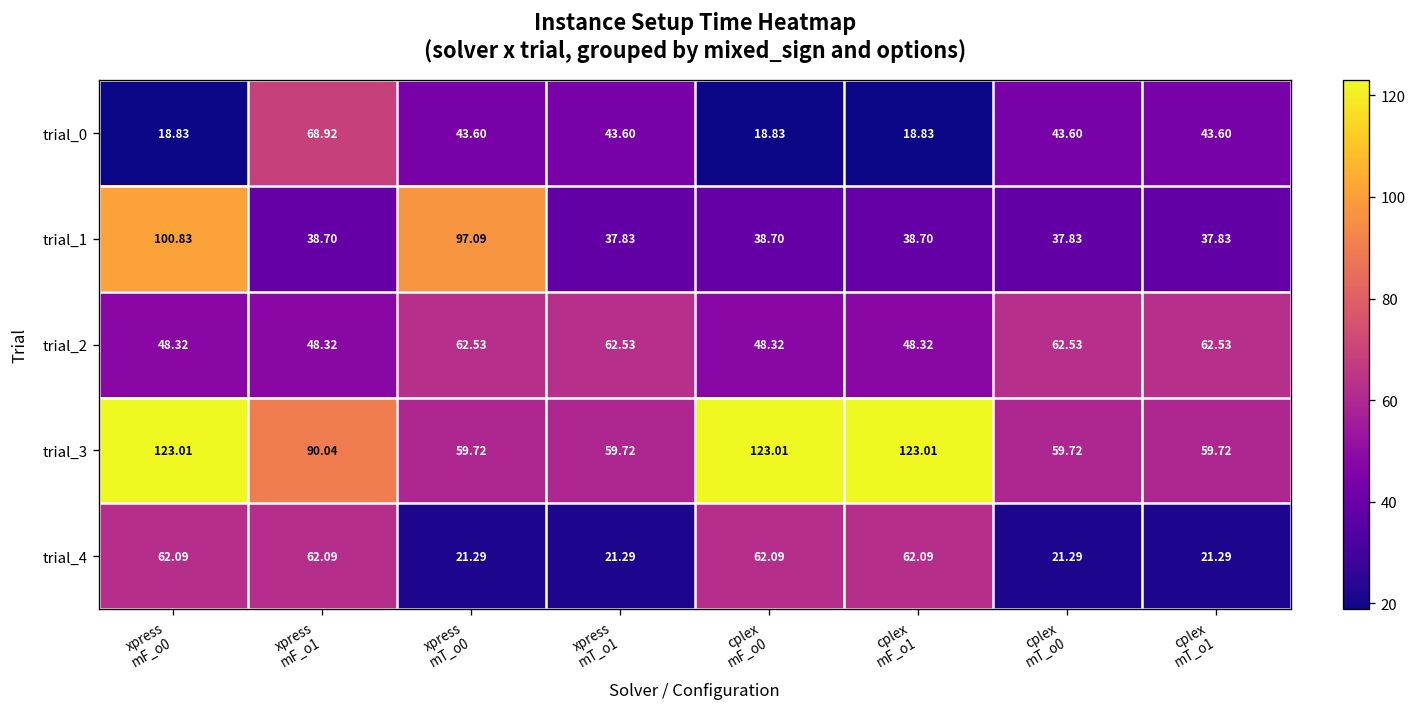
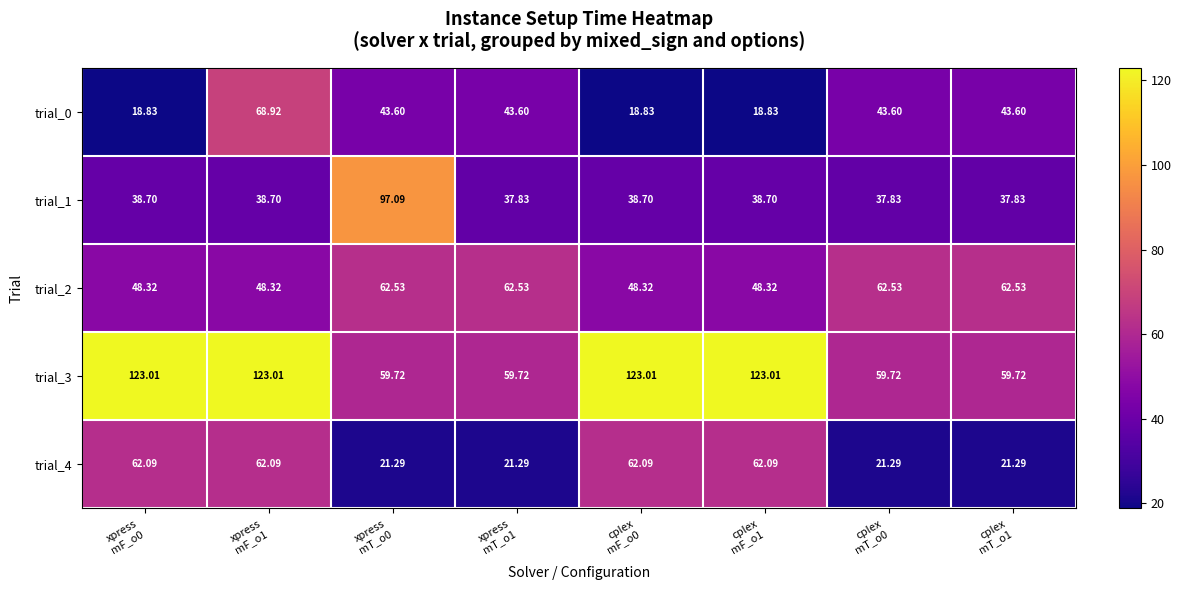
  {
    "trial_0": {
      "xpress mF_o0": 18.83,
      "xpress mF_o1": 68.92,
      "xpress mT_o0": 43.60,
      "xpress mT_o1": 43.60,
      "cplex mF_o0": 18.83,
      "cplex mF_o1": 18.83,
      "cplex mT_o0": 43.60,
      "cplex mT_o1": 43.60
    },
    "trial_1": {
-     "xpress mF_o0": 100.83,
+     "xpress mF_o0": 38.70,
      "xpress mF_o1": 38.70,
      "xpress mT_o0": 97.09,
      "xpress mT_o1": 37.83,
      "cplex mF_o0": 38.70,
      "cplex mF_o1": 38.70,
      "cplex mT_o0": 37.83,
      "cplex mT_o1": 37.83
    },
    "trial_2": {
      "xpress mF_o0": 48.32,
      "xpress mF_o1": 48.32,
      "xpress mT_o0": 62.53,
      "xpress mT_o1": 62.53,
      "cplex mF_o0": 48.32,
      "cplex mF_o1": 48.32,
      "cplex mT_o0": 62.53,
      "cplex mT_o1": 62.53
    },
    "trial_3": {
      "xpress mF_o0": 123.01,
-     "xpress mF_o1": 90.04,
+     "xpress mF_o1": 123.01,
      "xpress mT_o0": 59.72,
      "xpress mT_o1": 59.72,
      "cplex mF_o0": 123.01,
      "cplex mF_o1": 123.01,
      "cplex mT_o0": 59.72,
      "cplex mT_o1": 59.72
    },
    "trial_4": {
      "xpress mF_o0": 62.09,
      "xpress mF_o1": 62.09,
      "xpress mT_o0": 21.29,
      "xpress mT_o1": 21.29,
      "cplex mF_o0": 62.09,
      "cplex mF_o1": 62.09,
      "cplex mT_o0": 21.29,
      "cplex mT_o1": 21.29
    }
  }
